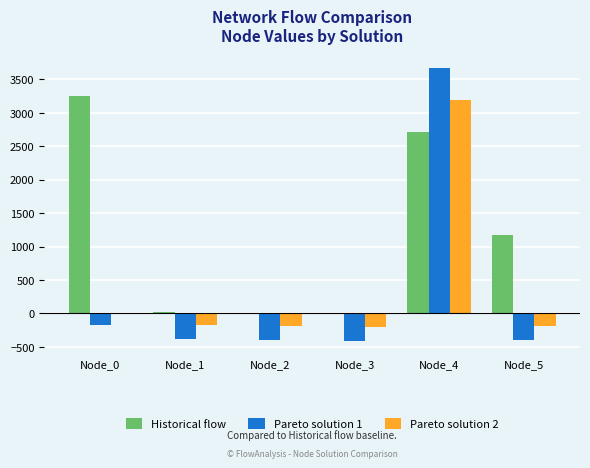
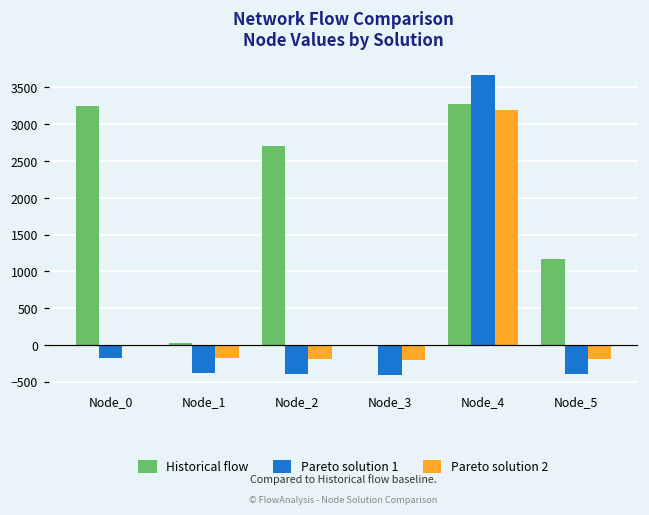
  {
    "Historical flow": {
      "Node_0": 3200,
-     "Node_2": 0,
-     "Node_4": 2700,
+     "Node_2": 2700,
+     "Node_4": 3300,
      "Node_5": 1200
    },
    "Pareto solution 1": {
      "Node_0": -200,
      "Node_1": -400,
      "Node_2": -400,
      "Node_3": -400,
      "Node_4": 3700,
      "Node_5": -400
    },
    "Pareto solution 2": {
      "Node_1": -200,
      "Node_2": -200,
      "Node_3": -200,
      "Node_4": 3200,
      "Node_5": -200
    }
  }
